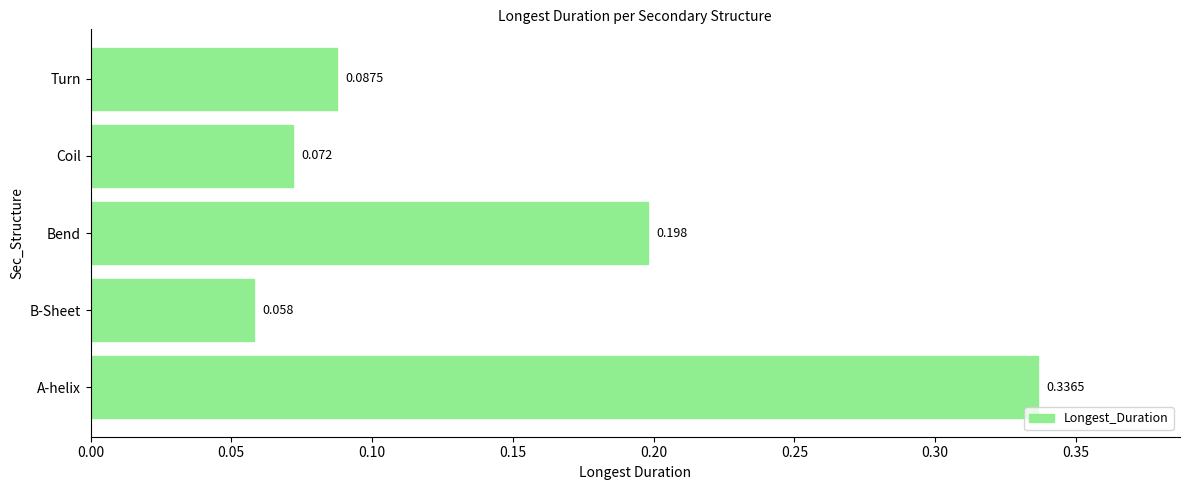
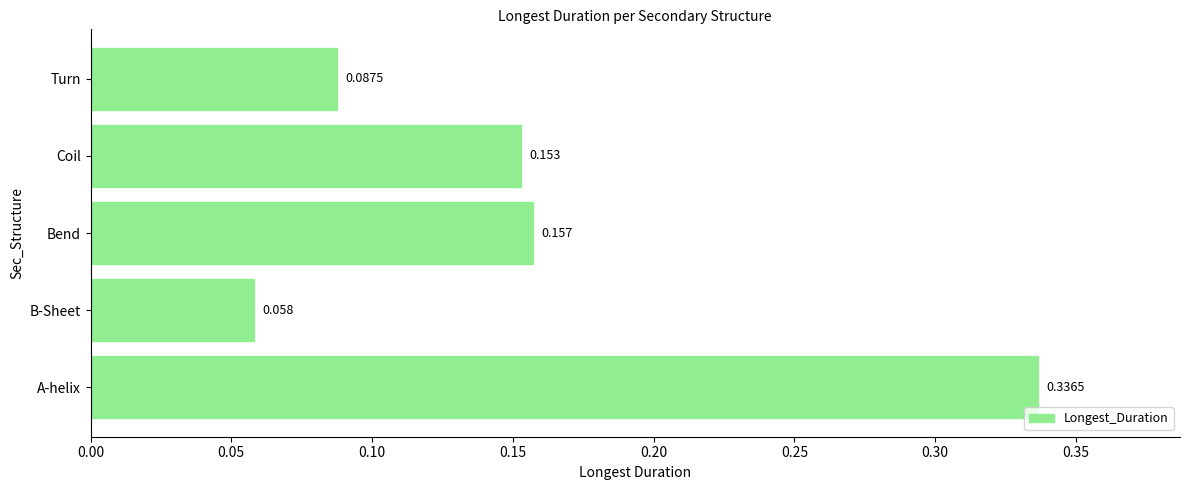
  {
    "Turn": 0.0875,
-   "Coil": 0.072,
-   "Bend": 0.198,
+   "Coil": 0.153,
+   "Bend": 0.157,
    "B-Sheet": 0.058,
    "A-helix": 0.3365
  }
